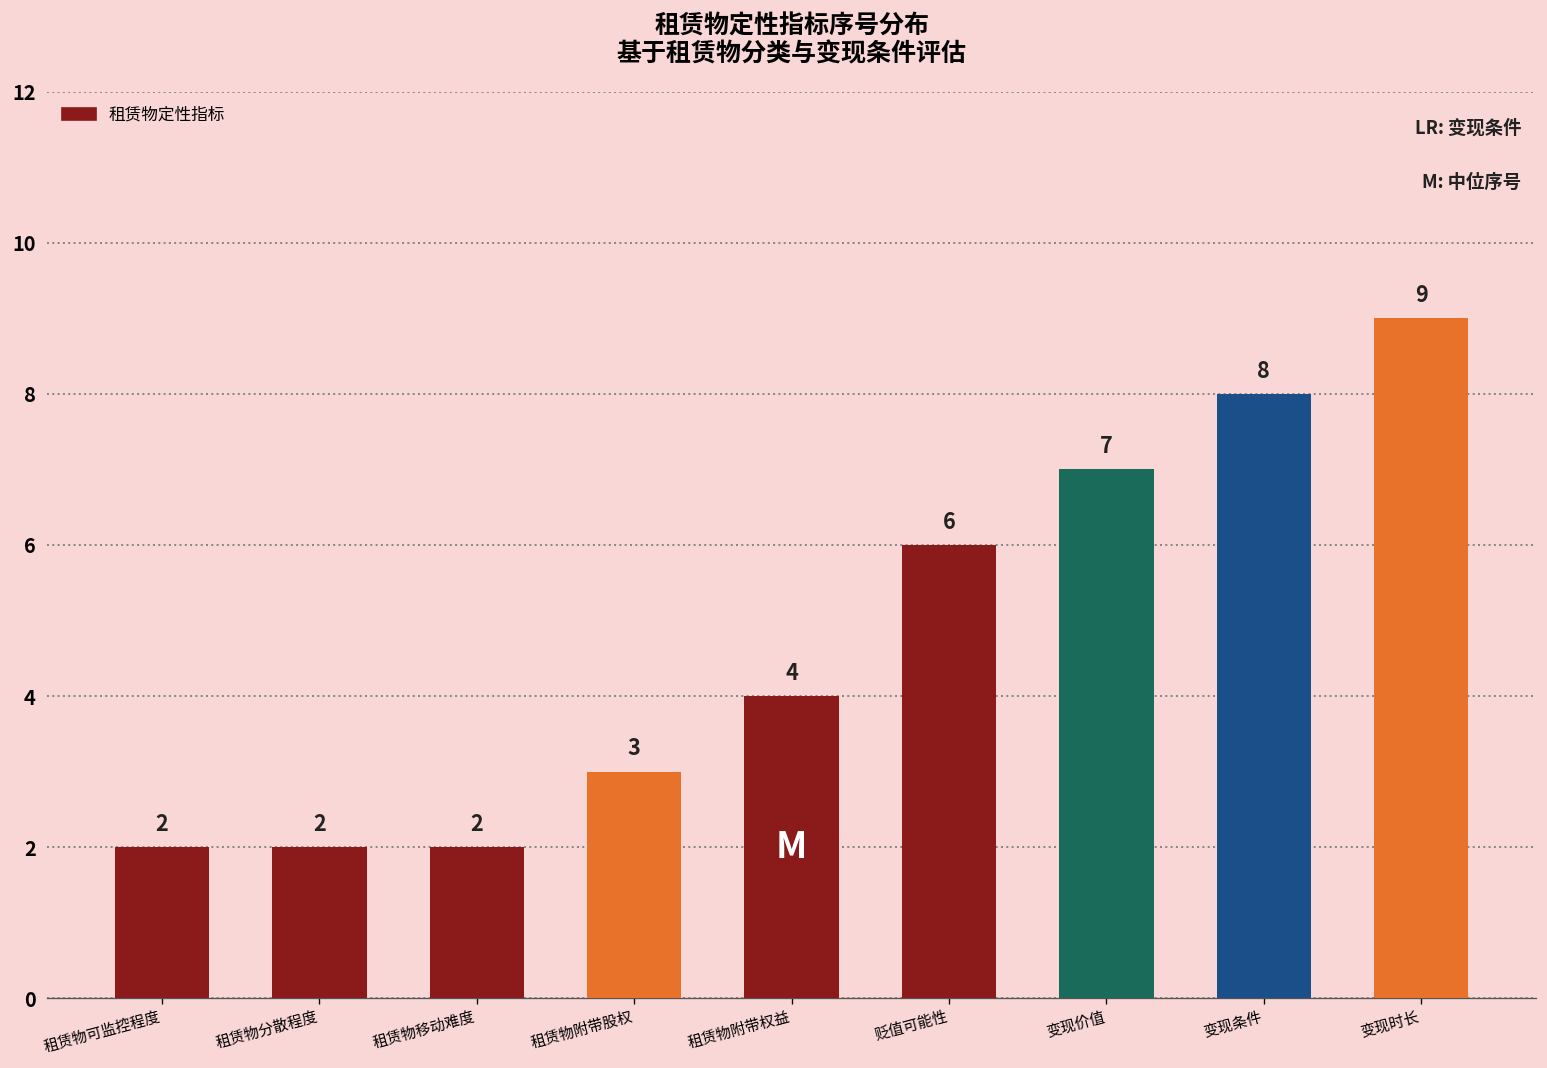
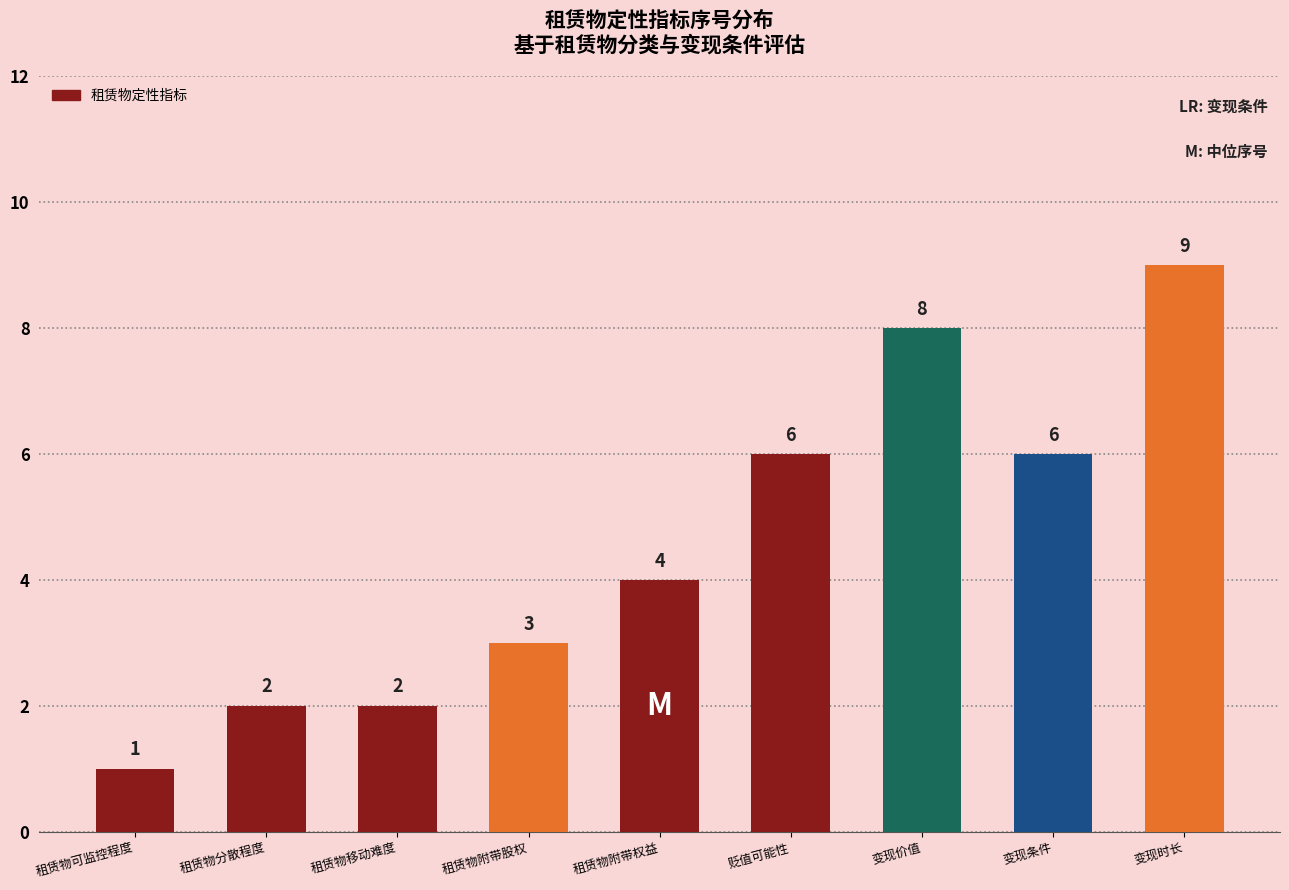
  {
-   "租赁物可监控程度": 2,
+   "租赁物可监控程度": 1,
    "租赁物分散程度": 2,
    "租赁物移动难度": 2,
    "租赁物附带股权": 3,
    "租赁物附带权益": 4,
    "贬值可能性": 6,
-   "变现价值": 7,
-   "变现条件": 8,
+   "变现价值": 8,
+   "变现条件": 6,
    "变现时长": 9
  }
